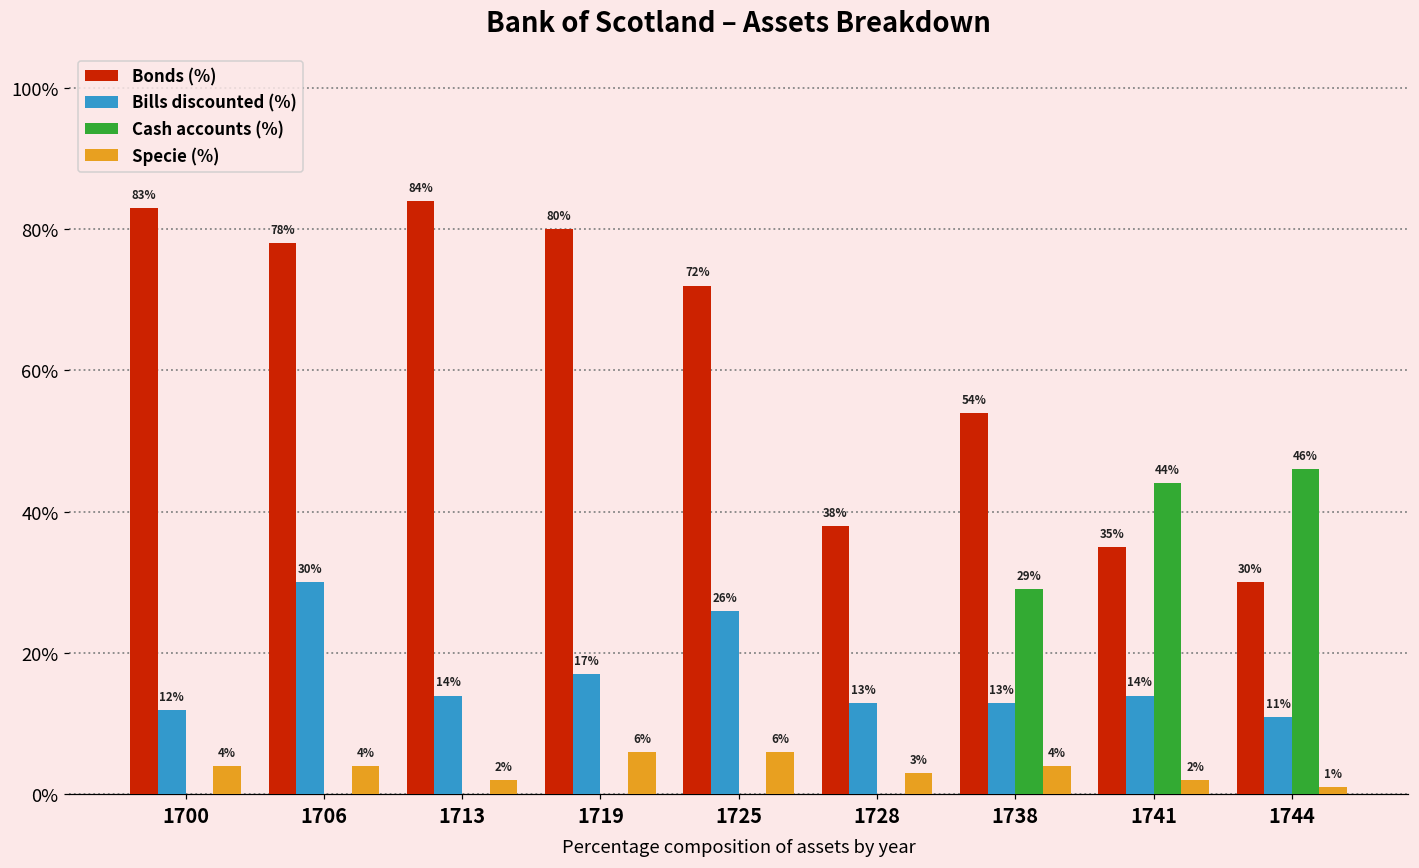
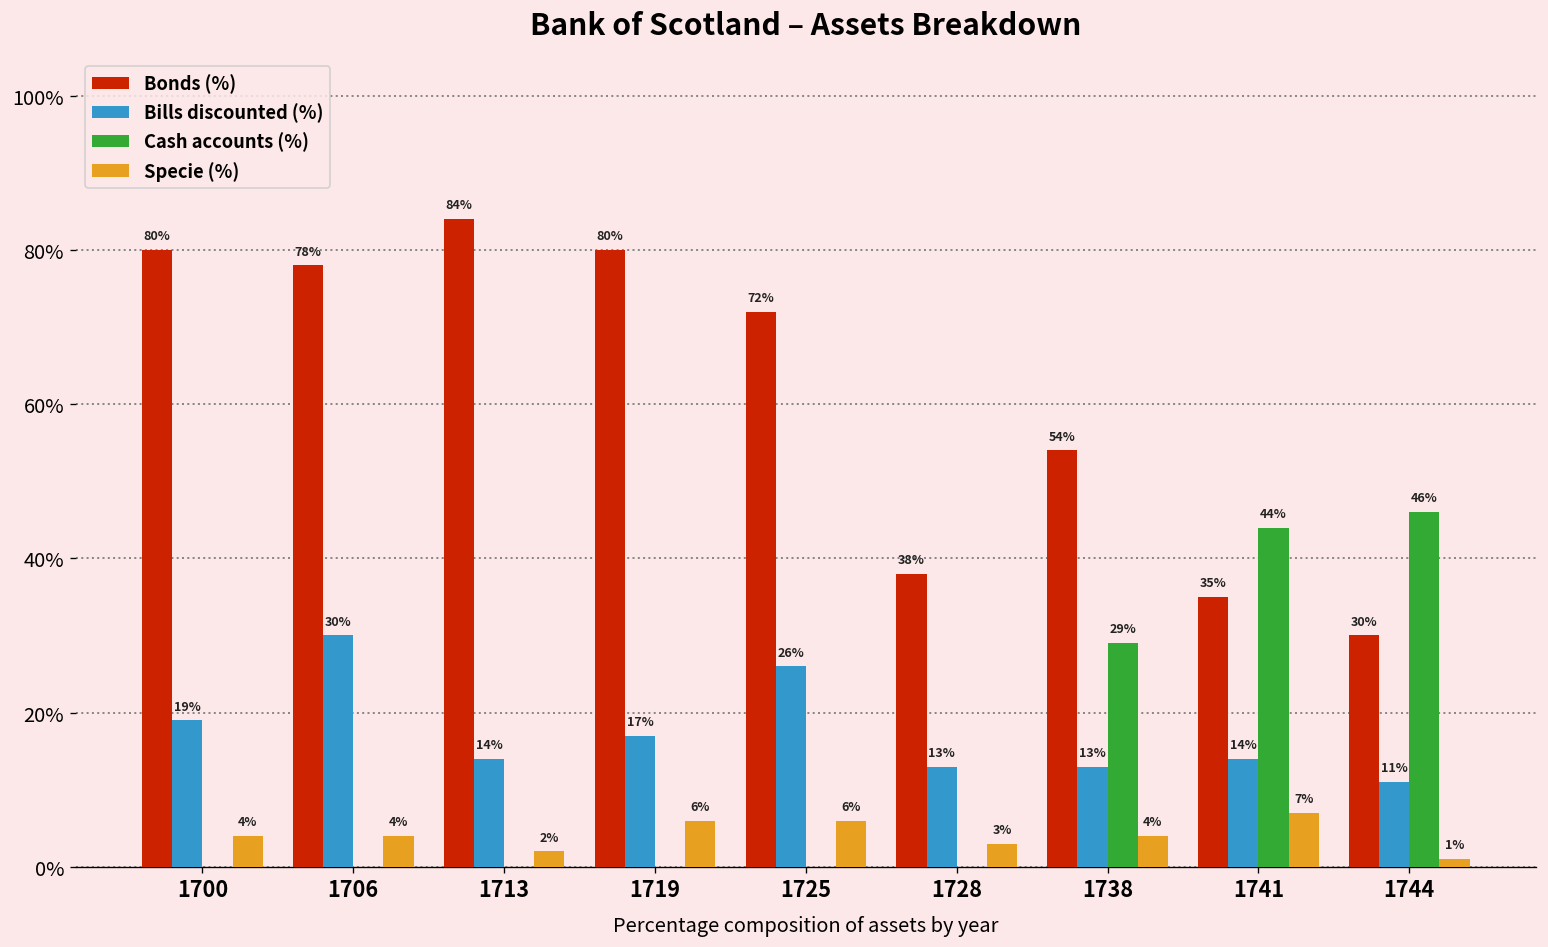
  {
    "Bonds (%)": {
-     "1700": "83%",
+     "1700": "80%",
      "1706": "78%",
      "1713": "84%",
      "1719": "80%",
      "1725": "72%",
      "1728": "38%",
      "1738": "54%",
      "1741": "35%",
      "1744": "30%"
    },
    "Bills discounted (%)": {
-     "1700": "12%",
+     "1700": "19%",
      "1706": "30%",
      "1713": "14%",
      "1719": "17%",
      "1725": "26%",
      "1728": "13%",
      "1738": "13%",
      "1741": "14%",
      "1744": "11%"
    },
    "Cash accounts (%)": {
      "1738": "29%",
      "1741": "44%",
      "1744": "46%"
    },
    "Specie (%)": {
      "1700": "4%",
      "1706": "4%",
      "1713": "2%",
      "1719": "6%",
      "1725": "6%",
      "1728": "3%",
      "1738": "4%",
-     "1741": "2%",
+     "1741": "7%",
      "1744": "1%"
    }
  }
